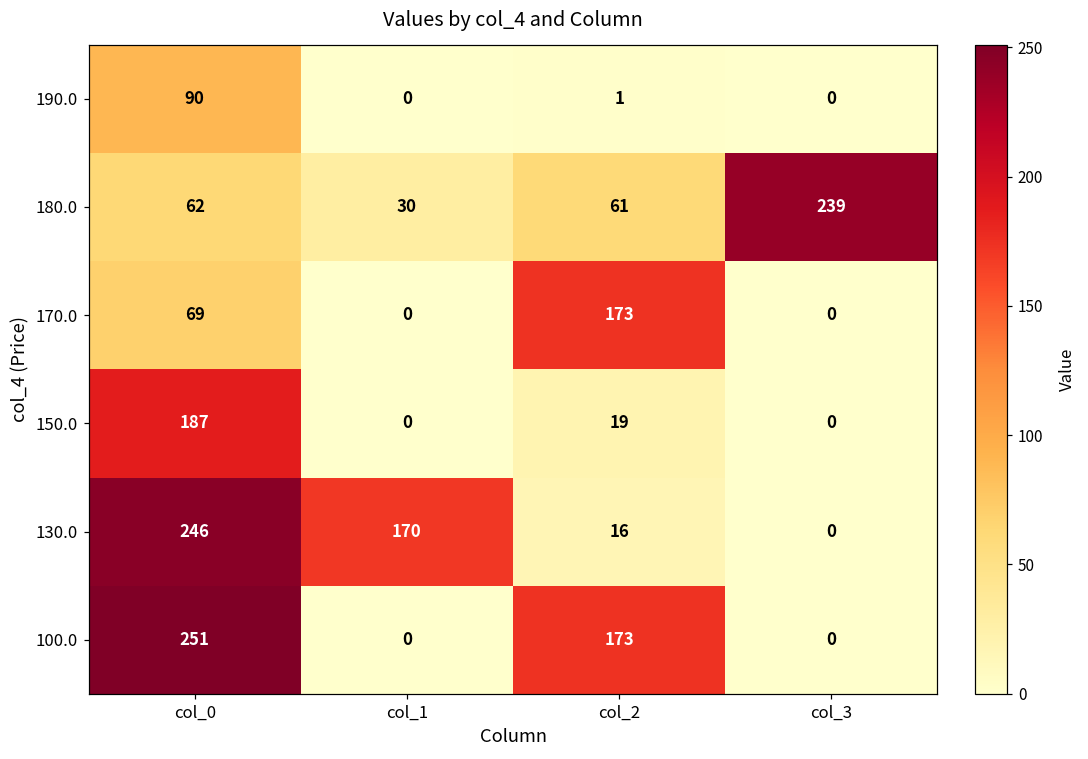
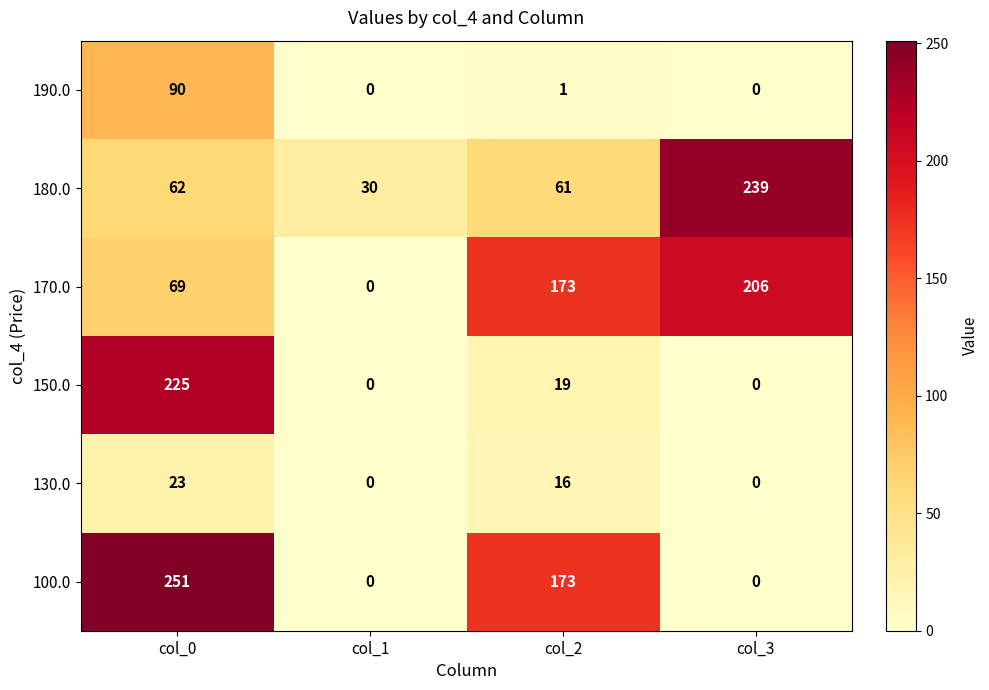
  {
    "190.0": {
      "col_0": 90,
      "col_1": 0,
      "col_2": 1,
      "col_3": 0
    },
    "180.0": {
      "col_0": 62,
      "col_1": 30,
      "col_2": 61,
      "col_3": 239
    },
    "170.0": {
      "col_0": 69,
      "col_1": 0,
      "col_2": 173,
-     "col_3": 0
+     "col_3": 206
    },
    "150.0": {
-     "col_0": 187,
+     "col_0": 225,
      "col_1": 0,
      "col_2": 19,
      "col_3": 0
    },
    "130.0": {
-     "col_0": 246,
-     "col_1": 170,
+     "col_0": 23,
+     "col_1": 0,
      "col_2": 16,
      "col_3": 0
    },
    "100.0": {
      "col_0": 251,
      "col_1": 0,
      "col_2": 173,
      "col_3": 0
    }
  }
